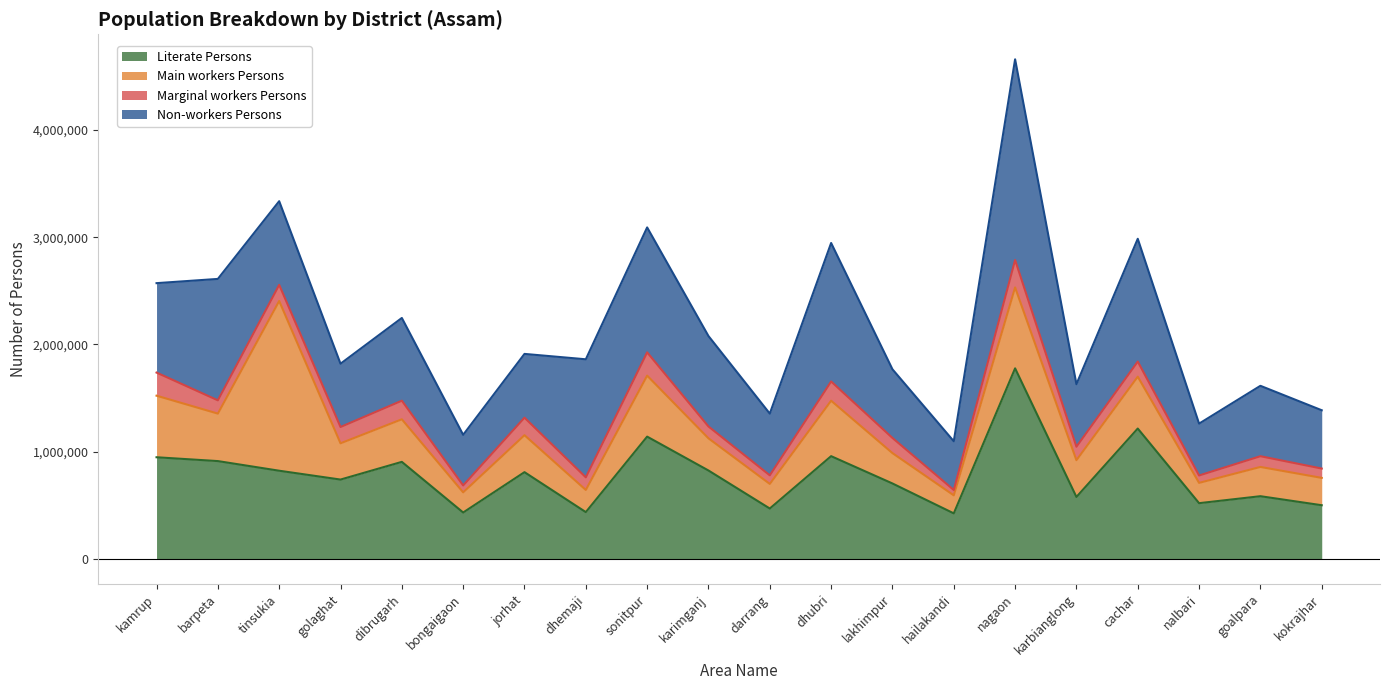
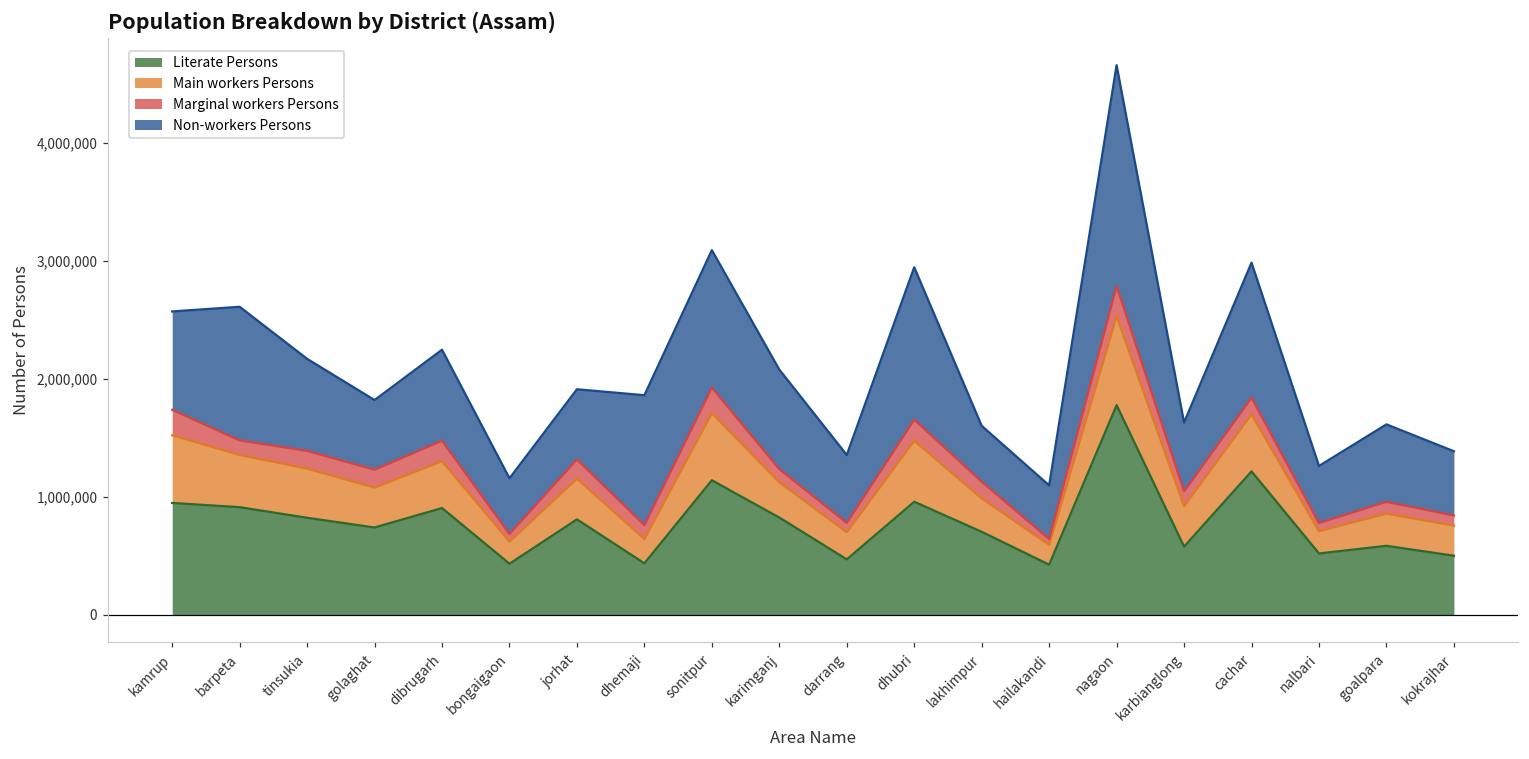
  {
    "Literate Persons": {
      "kamrup": "950,000",
      "barpeta": "910,000",
      "tinsukia": "820,000",
      "golaghat": "740,000",
      "dibrugarh": "910,000",
      "bongaigaon": "430,000",
      "jorhat": "810,000",
      "dhemaji": "440,000",
      "sonitpur": "1,140,000",
      "karimganj": "830,000",
      "darrang": "470,000",
      "dhubri": "960,000",
      "lakhimpur": "700,000",
      "hailakandi": "430,000",
      "nagaon": "1,780,000",
      "karbianglong": "580,000",
      "cachar": "1,220,000",
      "nalbari": "520,000",
      "goalpara": "590,000",
      "kokrajhar": "500,000"
    },
    "Main workers Persons": {
      "kamrup": "570,000",
      "barpeta": "440,000",
-     "tinsukia": "1,580,000",
+     "tinsukia": "420,000",
      "golaghat": "340,000",
      "dibrugarh": "400,000",
      "bongaigaon": "190,000",
      "jorhat": "340,000",
      "dhemaji": "210,000",
      "sonitpur": "570,000",
      "karimganj": "300,000",
      "darrang": "230,000",
      "dhubri": "520,000",
      "lakhimpur": "280,000",
      "hailakandi": "170,000",
      "nagaon": "750,000",
      "karbianglong": "340,000",
      "cachar": "480,000",
      "nalbari": "190,000",
      "goalpara": "270,000",
      "kokrajhar": "260,000"
    },
    "Marginal workers Persons": {
      "kamrup": "220,000",
      "barpeta": "120,000",
      "tinsukia": "150,000",
      "golaghat": "150,000",
      "dibrugarh": "170,000",
      "bongaigaon": "60,000",
      "jorhat": "160,000",
      "dhemaji": "120,000",
      "sonitpur": "220,000",
      "karimganj": "110,000",
      "darrang": "80,000",
      "dhubri": "180,000",
      "lakhimpur": "140,000",
      "hailakandi": "50,000",
      "nagaon": "260,000",
      "karbianglong": "130,000",
      "cachar": "140,000",
      "nalbari": "70,000",
      "goalpara": "100,000",
      "kokrajhar": "90,000"
    },
    "Non-workers Persons": {
      "kamrup": "830,000",
      "barpeta": "1,130,000",
      "tinsukia": "780,000",
      "golaghat": "590,000",
      "dibrugarh": "770,000",
      "bongaigaon": "470,000",
      "jorhat": "590,000",
      "dhemaji": "1,100,000",
      "sonitpur": "1,160,000",
      "karimganj": "840,000",
      "darrang": "580,000",
      "dhubri": "1,290,000",
-     "lakhimpur": "640,000",
+     "lakhimpur": "470,000",
      "hailakandi": "450,000",
      "nagaon": "1,870,000",
      "karbianglong": "580,000",
      "cachar": "1,140,000",
      "nalbari": "480,000",
      "goalpara": "660,000",
      "kokrajhar": "540,000"
    }
  }
